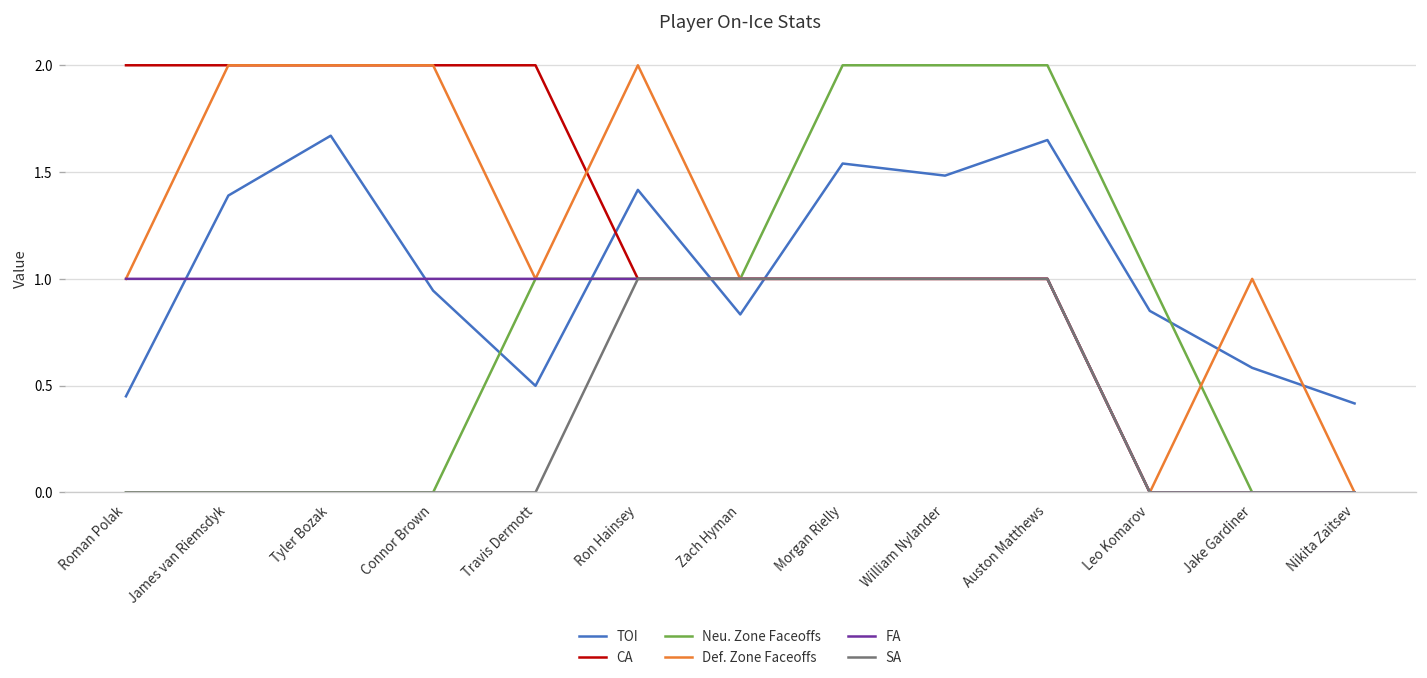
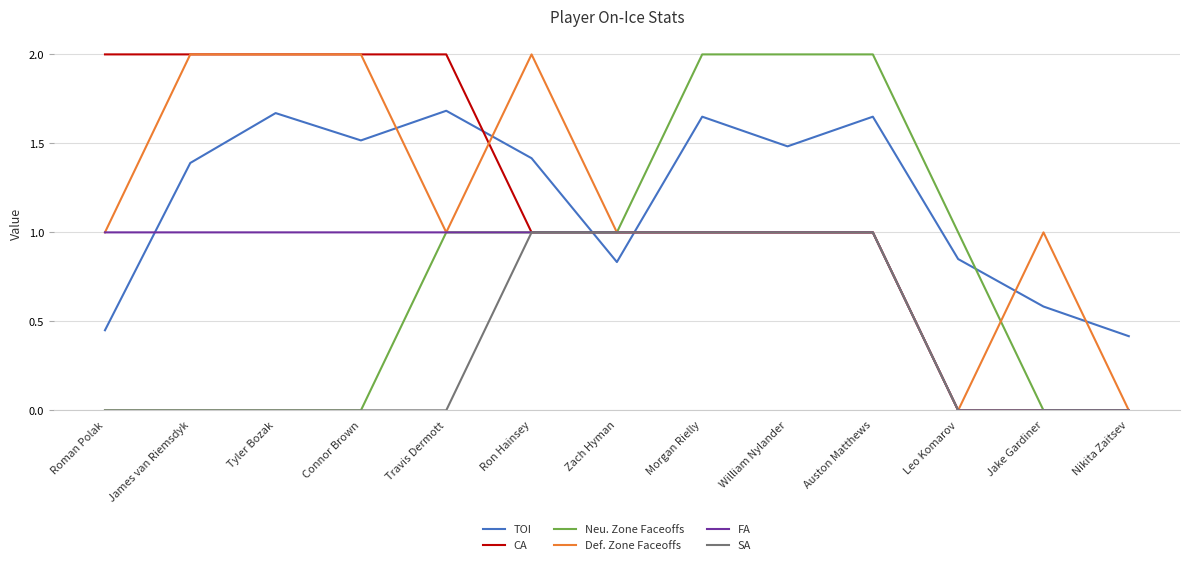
  {
    "TOI": {
      "Roman Polak": 0.45,
      "James van Riemsdyk": 1.39,
      "Tyler Bozak": 1.67,
-     "Connor Brown": 0.94,
-     "Travis Dermott": 0.50,
+     "Connor Brown": 1.52,
+     "Travis Dermott": 1.68,
      "Ron Hainsey": 1.42,
      "Zach Hyman": 0.83,
-     "Morgan Rielly": 1.54,
+     "Morgan Rielly": 1.65,
      "William Nylander": 1.48,
      "Auston Matthews": 1.65,
      "Leo Komarov": 0.85,
      "Jake Gardiner": 0.58,
      "Nikita Zaitsev": 0.42
    },
    "CA": {
      "Roman Polak": 2.00,
      "Travis Dermott": 2.00
    },
    "Neu. Zone Faceoffs": {
      "Morgan Rielly": 2.00,
      "William Nylander": 2.00,
      "Auston Matthews": 2.00,
      "Leo Komarov": 1.00
    },
    "Def. Zone Faceoffs": {
      "Ron Hainsey": 2.00,
      "Jake Gardiner": 1.00
    },
    "FA": {
      "James van Riemsdyk": 1.00,
      "Tyler Bozak": 1.00,
      "Connor Brown": 1.00
    },
    "SA": {
      "Travis Dermott": 0.00
    }
  }
